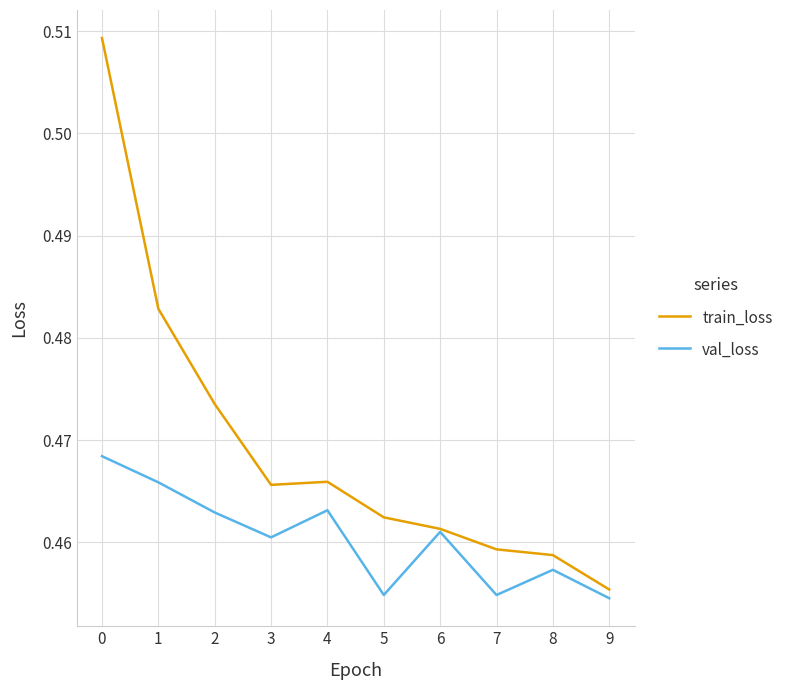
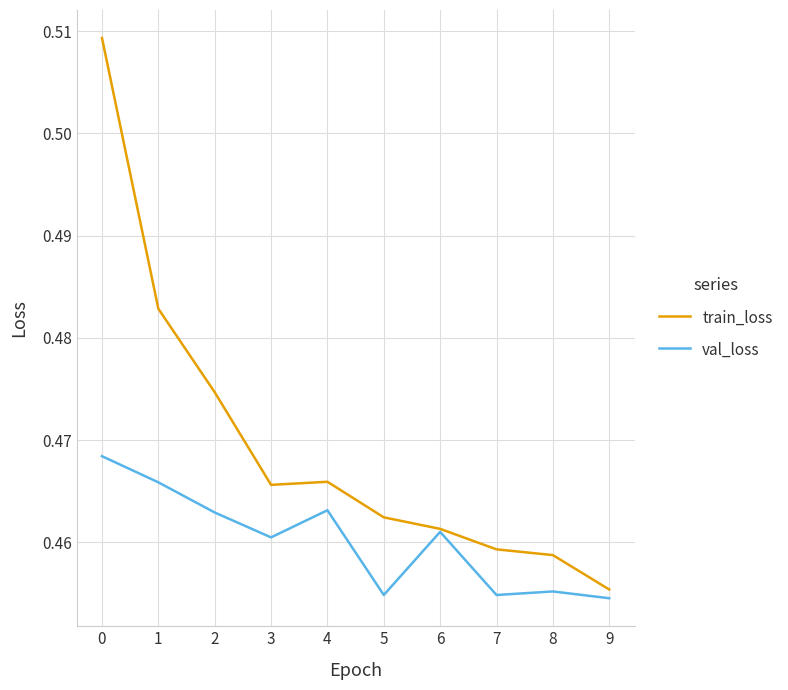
  {
    "train_loss": {
      "0": 0.5093,
      "1": 0.4829,
-     "2": 0.4735,
+     "2": 0.4747,
      "3": 0.4656,
      "4": 0.4659,
      "5": 0.4624,
      "6": 0.4613,
      "7": 0.4593,
      "8": 0.4587,
      "9": 0.4554
    },
    "val_loss": {
      "0": 0.4684,
      "1": 0.4659,
      "2": 0.4629,
      "3": 0.4605,
      "4": 0.4631,
      "5": 0.4548,
      "6": 0.4610,
      "7": 0.4548,
-     "8": 0.4573,
+     "8": 0.4552,
      "9": 0.4545
    }
  }
